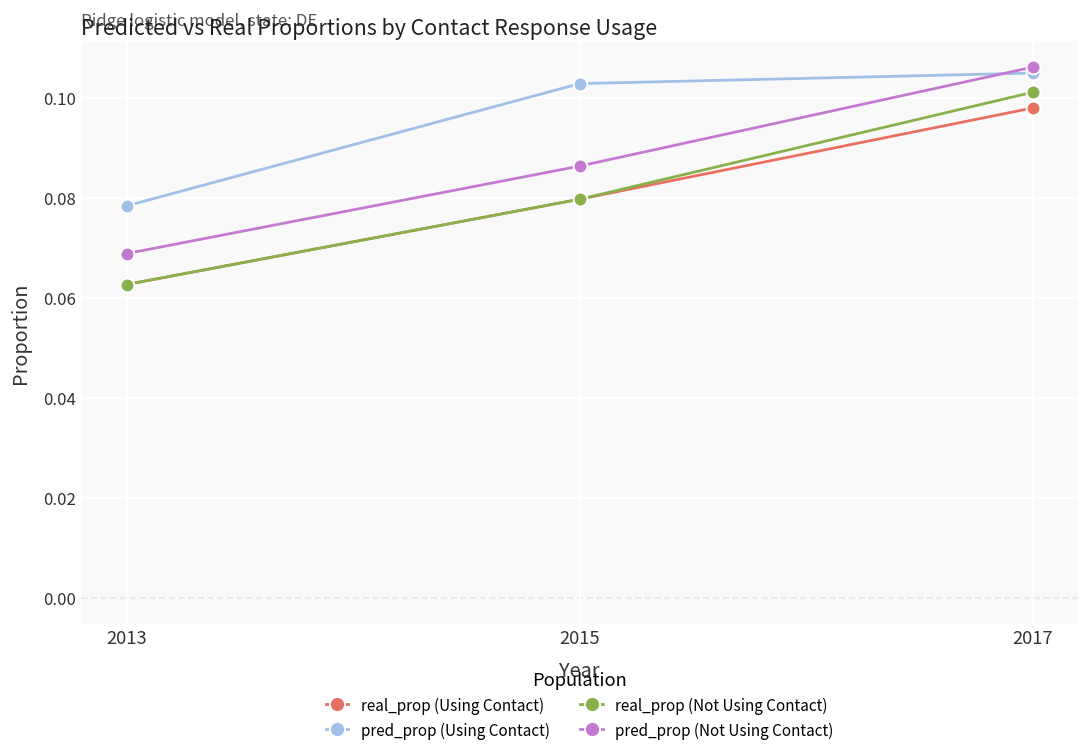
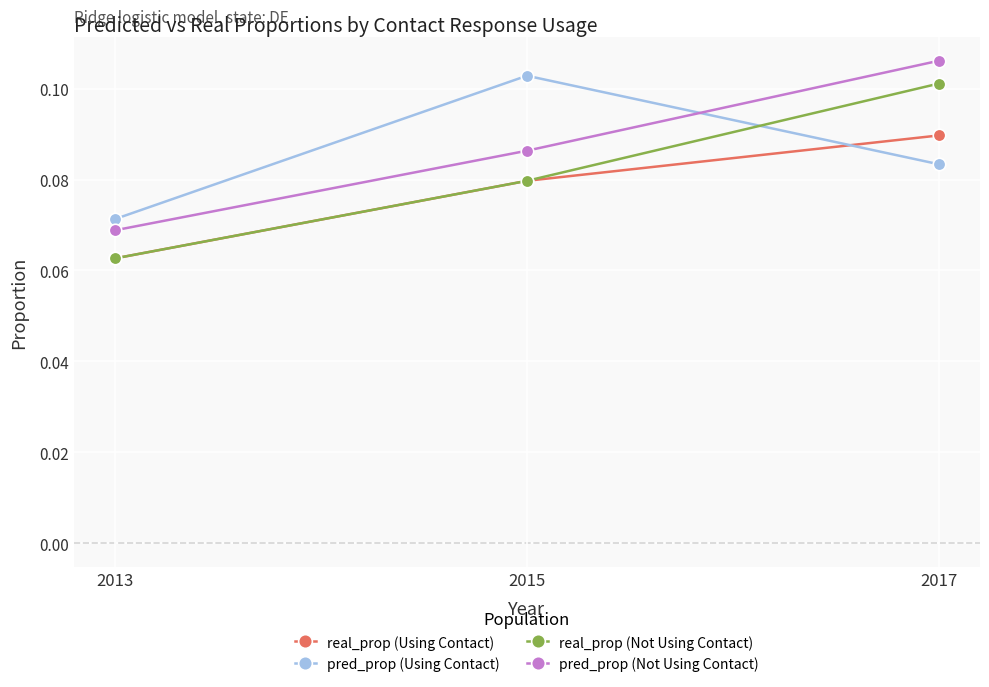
  {
    "real_prop (Using Contact)": {
-     "2017": 0.098
+     "2017": 0.090
    },
    "pred_prop (Using Contact)": {
-     "2013": 0.078,
+     "2013": 0.071,
      "2015": 0.103,
-     "2017": 0.105
+     "2017": 0.083
    },
    "real_prop (Not Using Contact)": {
      "2017": 0.101
    },
    "pred_prop (Not Using Contact)": {
      "2013": 0.069,
      "2015": 0.086,
      "2017": 0.106
    }
  }
